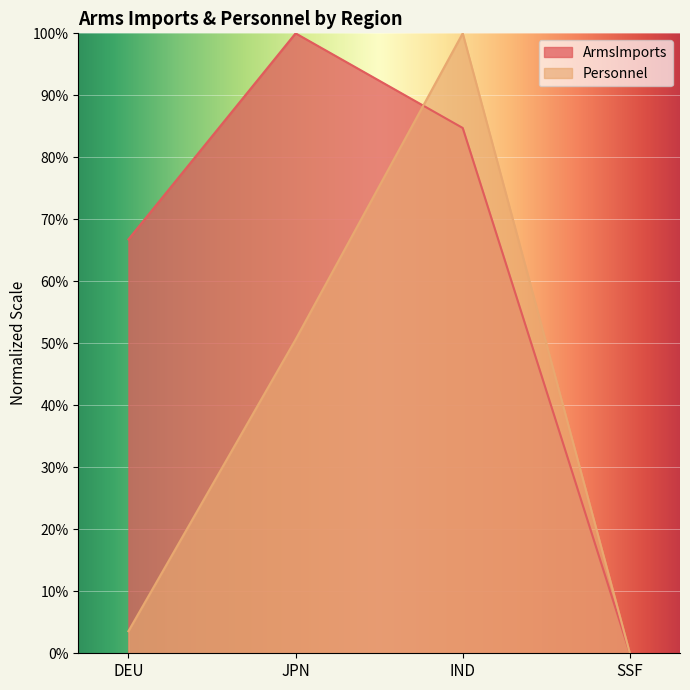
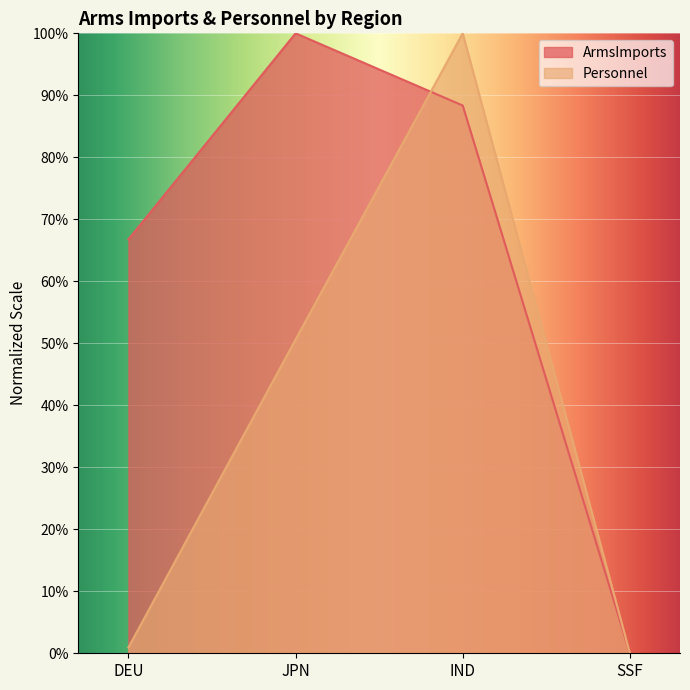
  {
    "ArmsImports": {
      "DEU": "67%",
      "JPN": "100%",
-     "IND": "85%"
+     "IND": "88%"
    },
    "Personnel": {
-     "DEU": "4%",
+     "DEU": "1%",
      "JPN": "51%",
      "IND": "100%"
    }
  }
